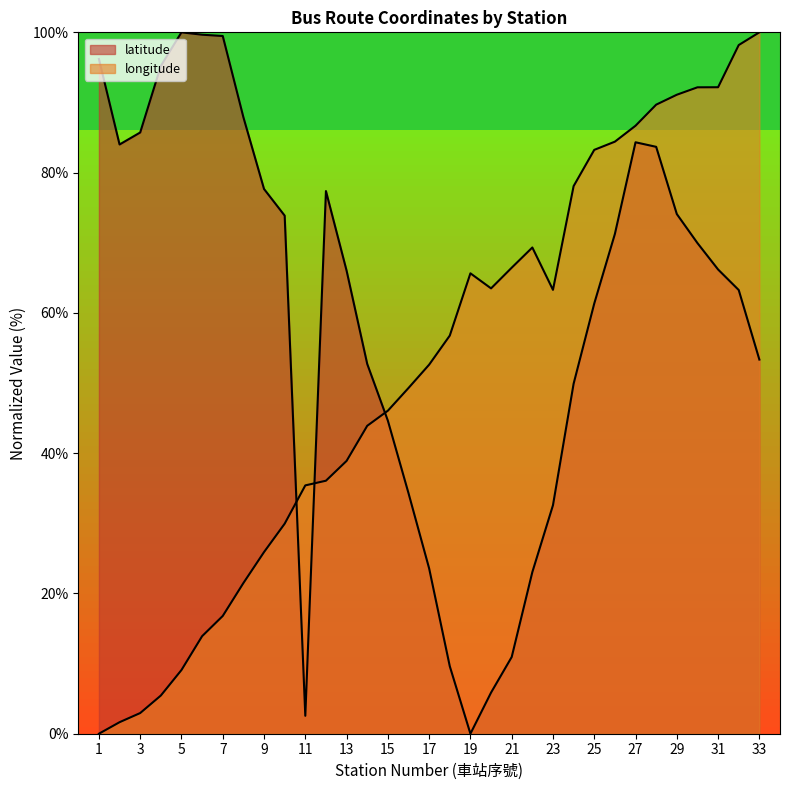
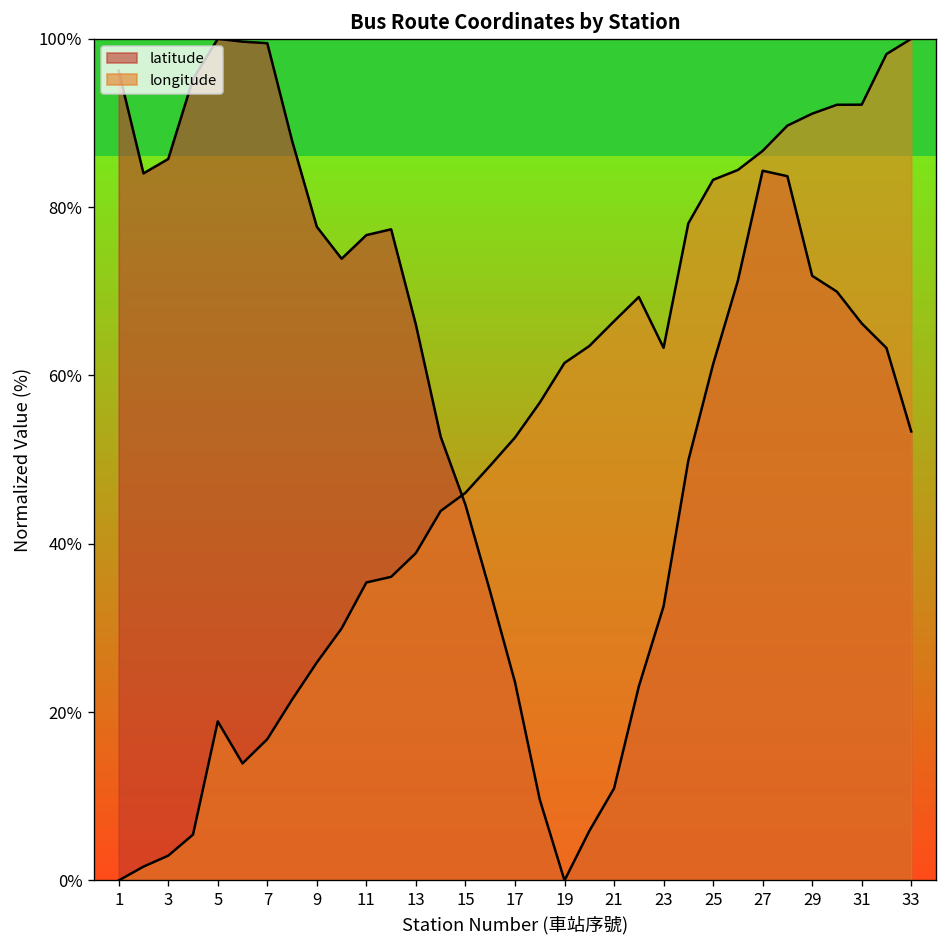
  {
    "latitude": {
      "3": "86%",
      "5": "100%",
      "7": "99%",
      "9": "78%",
-     "11": "3%",
+     "11": "77%",
      "13": "66%",
      "15": "45%",
      "17": "24%",
      "19": "0%",
      "21": "11%",
      "23": "33%",
      "25": "61%",
      "27": "84%",
-     "29": "74%",
+     "29": "72%",
      "31": "66%",
      "33": "53%"
    },
    "longitude": {
      "1": "0%",
      "3": "3%",
-     "5": "9%",
+     "5": "19%",
      "7": "17%",
      "9": "26%",
      "11": "35%",
      "13": "39%",
      "15": "46%",
      "17": "53%",
-     "19": "66%",
+     "19": "61%",
      "21": "66%",
      "23": "63%",
      "25": "83%",
      "27": "87%",
      "29": "91%",
      "31": "92%",
      "33": "100%"
    }
  }
